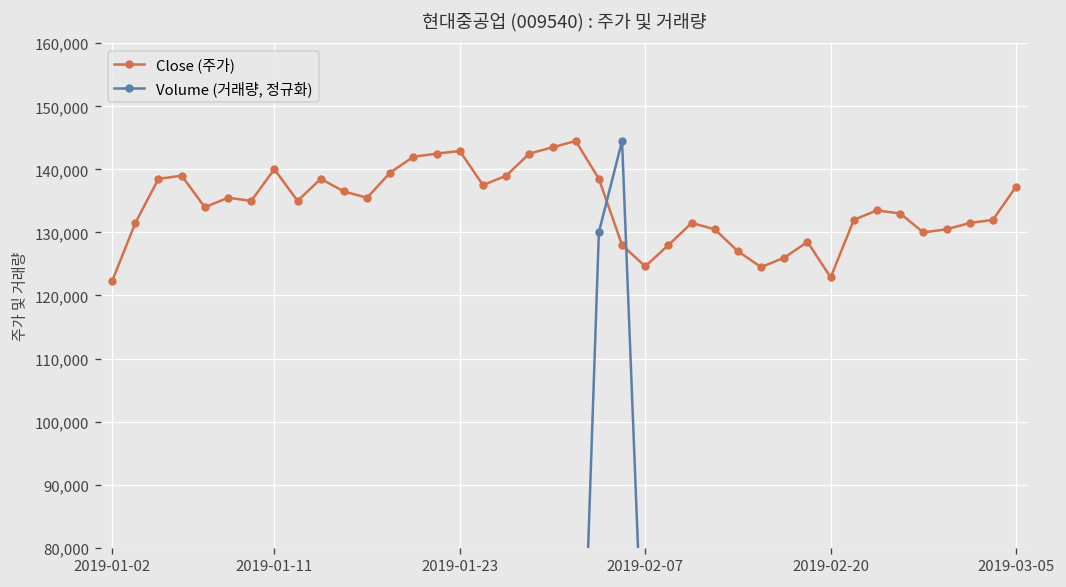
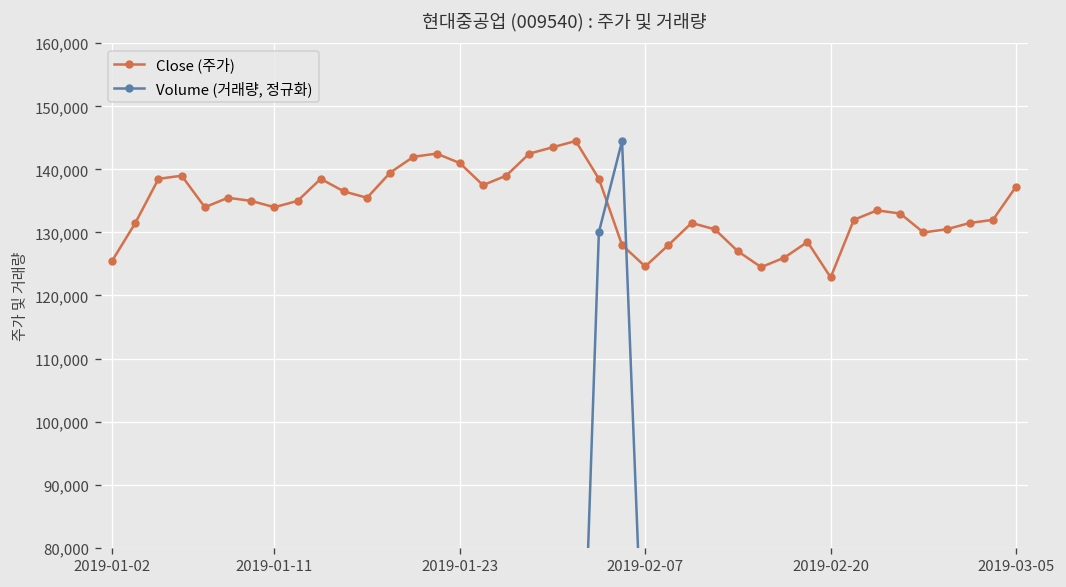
  {
    "Close (주가)": {
-     "2019-01-02": "122,000",
-     "2019-01-11": "140,000",
-     "2019-01-23": "143,000",
+     "2019-01-02": "126,000",
+     "2019-01-11": "134,000",
+     "2019-01-23": "141,000",
      "2019-02-07": "125,000",
      "2019-02-20": "123,000",
      "2019-03-05": "137,000"
    }
  }
